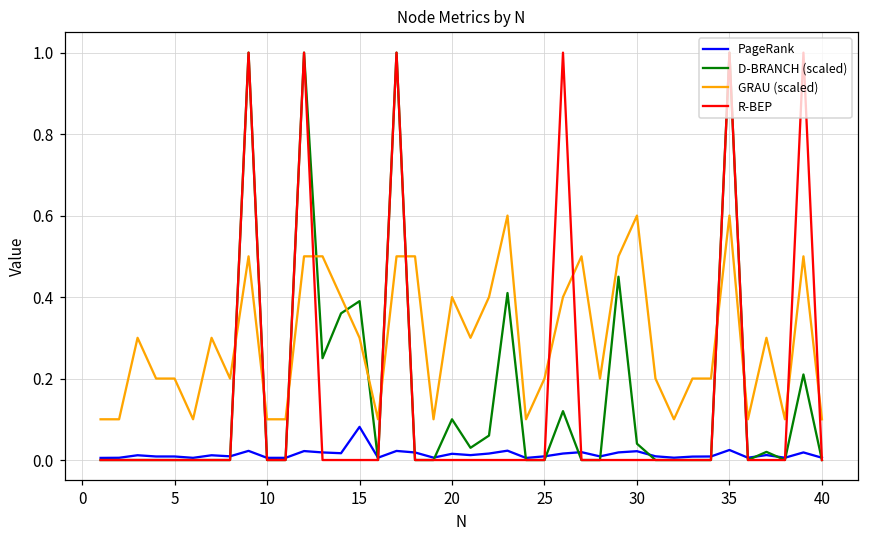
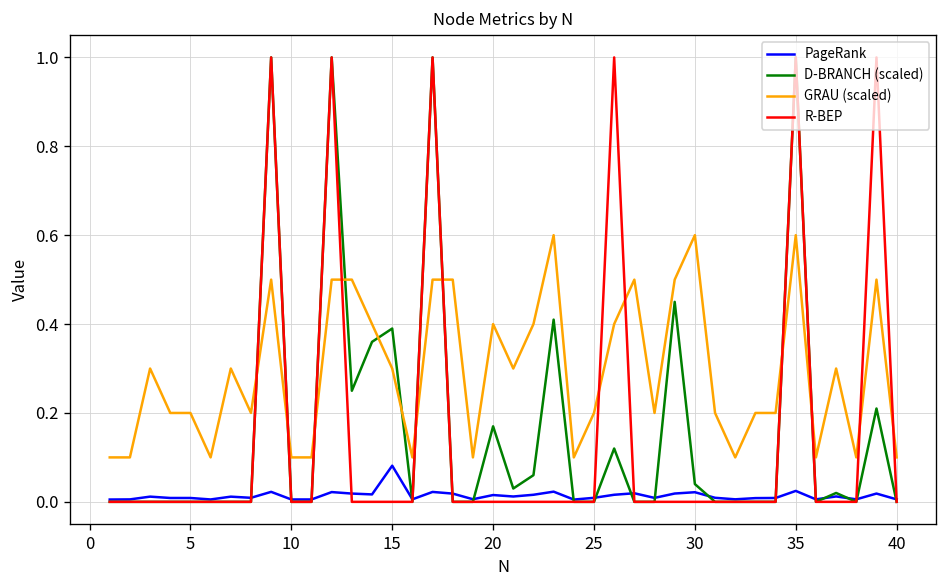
  {
    "PageRank": {
      "5": 0.01,
      "15": 0.08,
      "20": 0.02,
      "25": 0.01,
      "30": 0.02,
      "35": 0.02
    },
    "D-BRANCH (scaled)": {
      "15": 0.39,
-     "20": 0.10,
+     "20": 0.17,
      "30": 0.04
    },
    "GRAU (scaled)": {
      "5": 0.20,
      "10": 0.10,
      "15": 0.30,
      "20": 0.40,
      "25": 0.20,
      "30": 0.60,
      "35": 0.60,
      "40": 0.10
    },
    "R-BEP": {
      "15": 0.00,
      "20": 0.00,
      "30": 0.00
    }
  }
